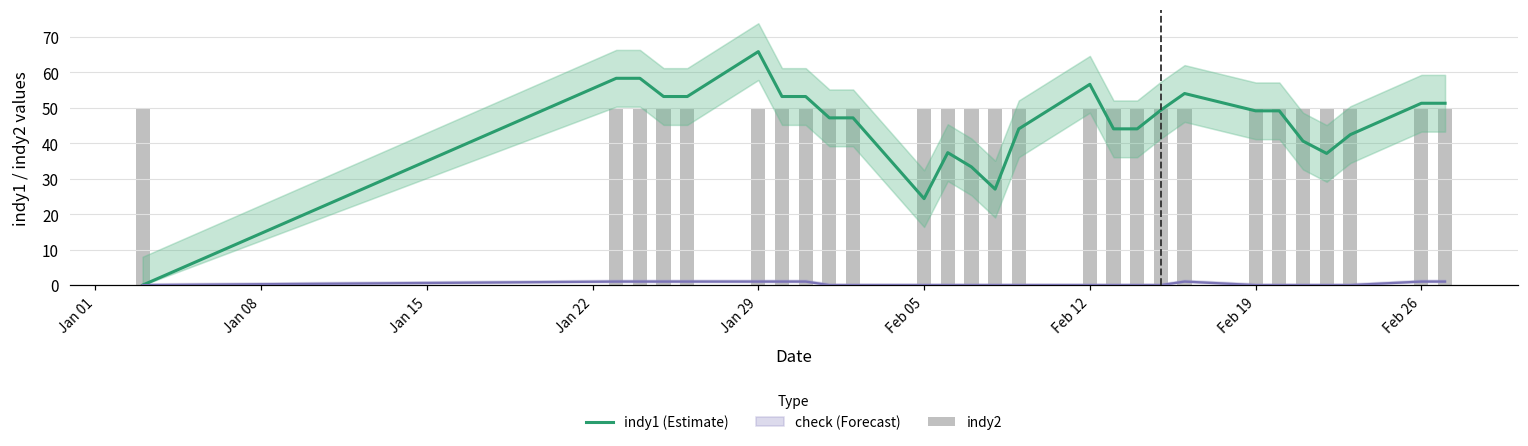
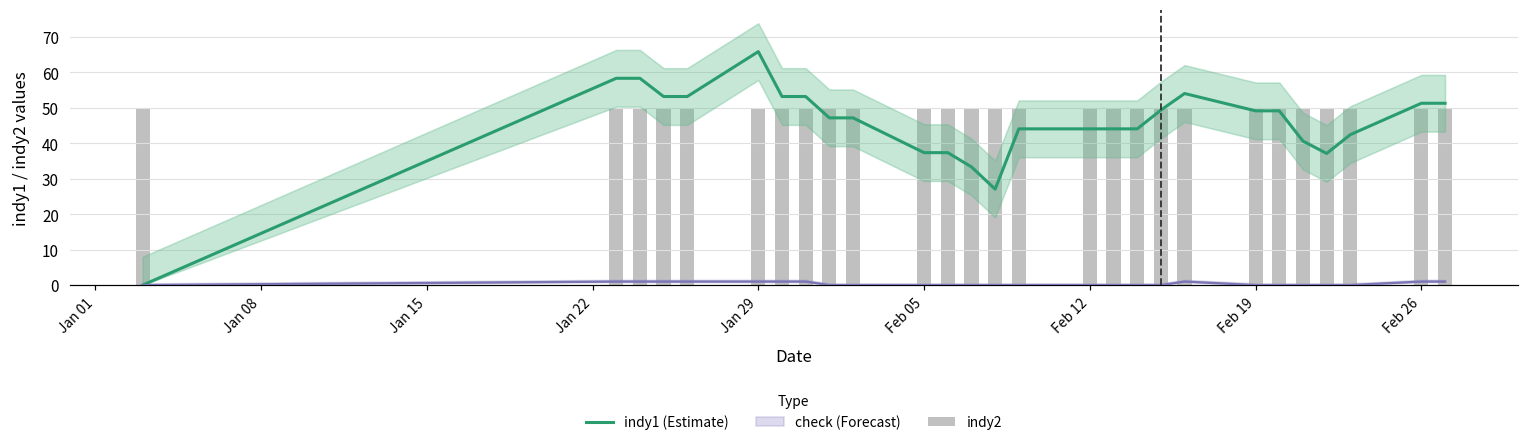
  {
    "indy1 (Estimate)": {
      "Jan 29": 66,
-     "Feb 05": 24,
-     "Feb 12": 57,
+     "Feb 05": 37,
+     "Feb 12": 44,
      "Feb 19": 49,
      "Feb 26": 51
    }
  }
